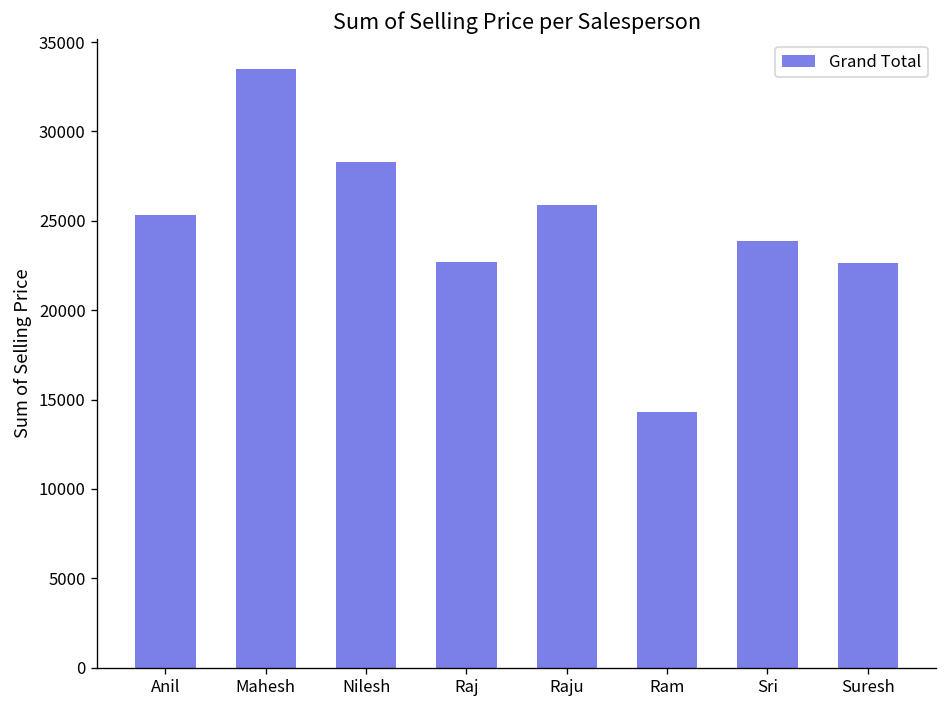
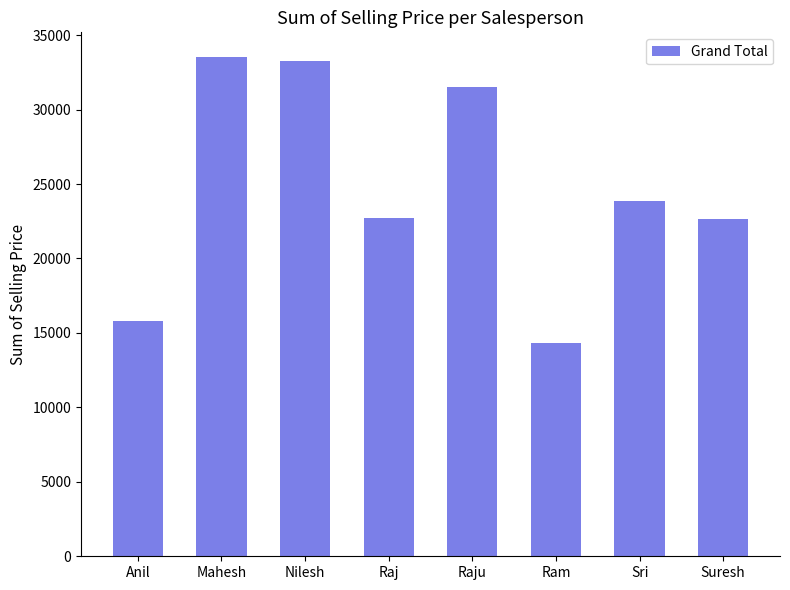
  {
-   "Anil": 25300,
+   "Anil": 15800,
    "Mahesh": 33500,
-   "Nilesh": 28300,
+   "Nilesh": 33200,
    "Raj": 22700,
-   "Raju": 25900,
+   "Raju": 31500,
    "Ram": 14300,
    "Sri": 23800,
    "Suresh": 22600
  }
